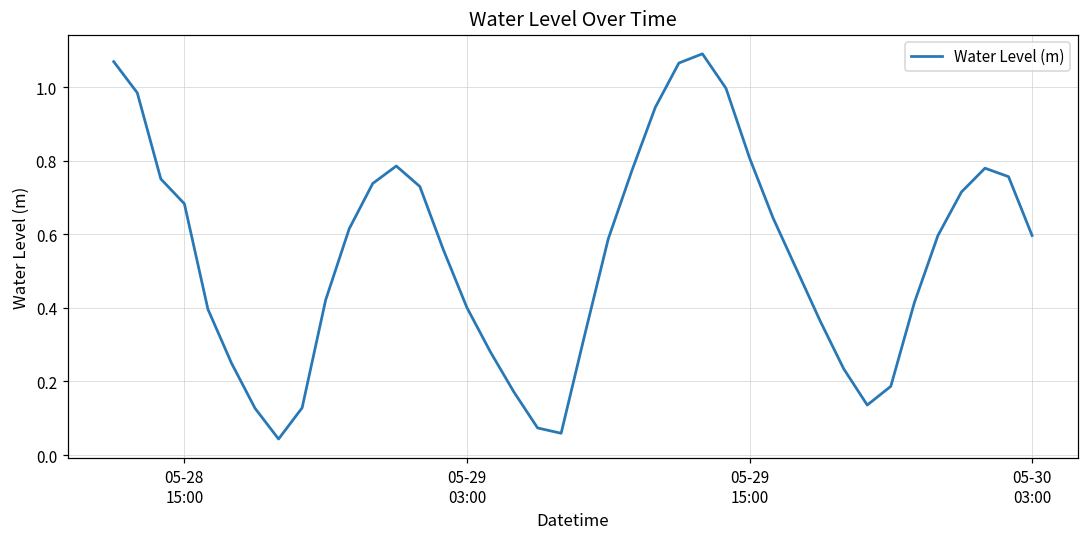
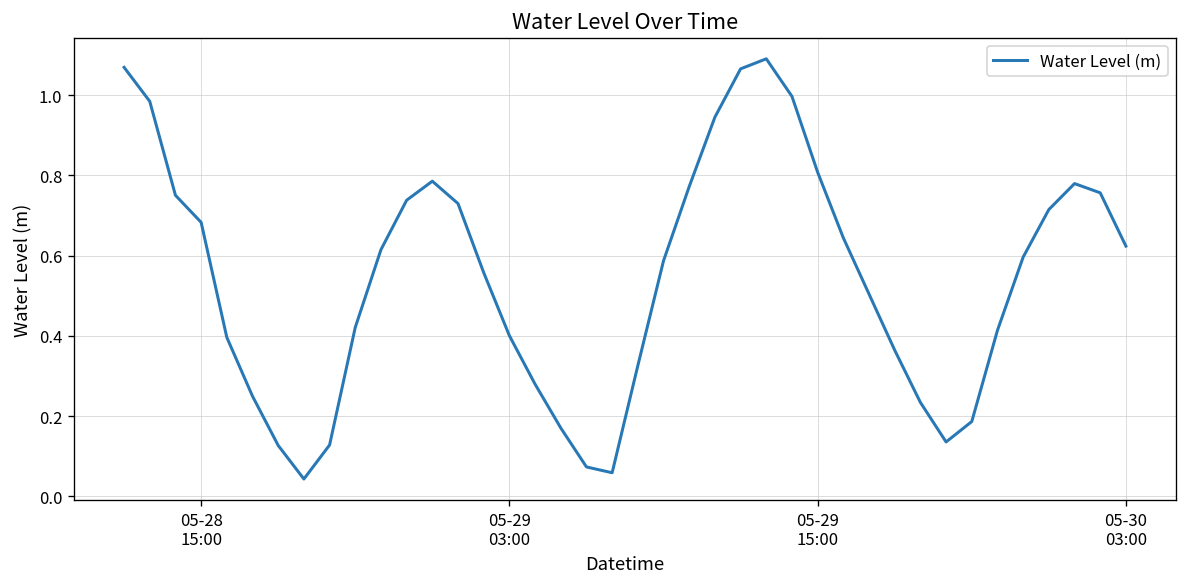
  {
    "05-28 15:00": 0.68,
    "05-29 03:00": 0.40,
    "05-29 15:00": 0.81,
-   "05-30 03:00": 0.60
+   "05-30 03:00": 0.62
  }
